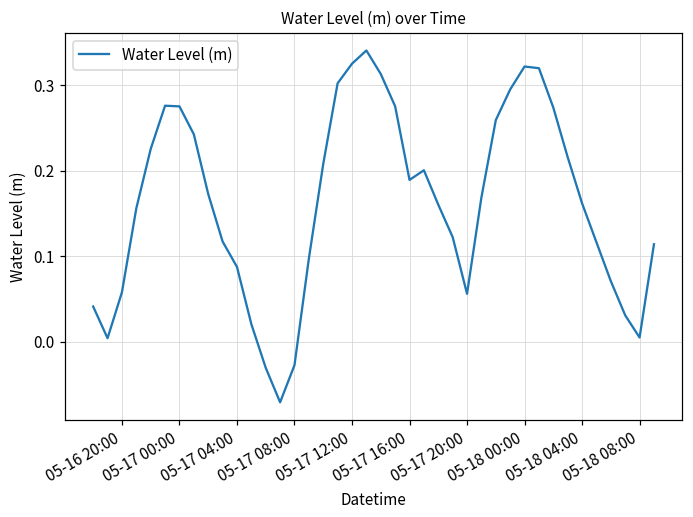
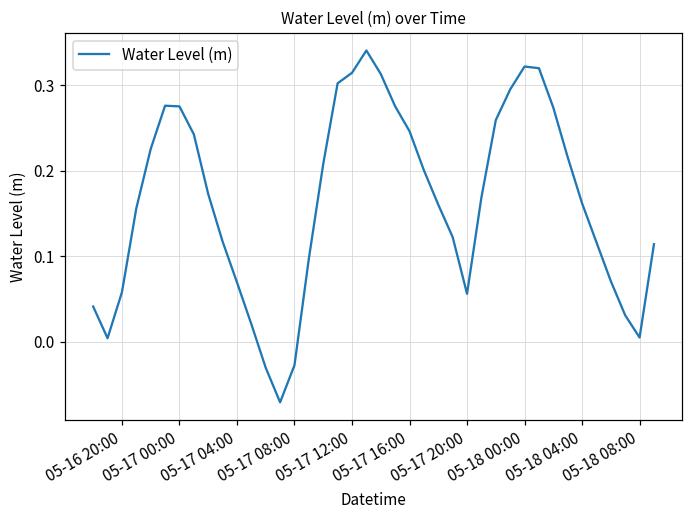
  {
    "05-16 20:00": 0.06,
    "05-17 00:00": 0.28,
-   "05-17 04:00": 0.09,
+   "05-17 04:00": 0.07,
    "05-17 08:00": -0.03,
-   "05-17 12:00": 0.33,
-   "05-17 16:00": 0.19,
+   "05-17 12:00": 0.31,
+   "05-17 16:00": 0.25,
    "05-17 20:00": 0.06,
    "05-18 00:00": 0.32,
    "05-18 04:00": 0.16,
    "05-18 08:00": 0.00
  }
